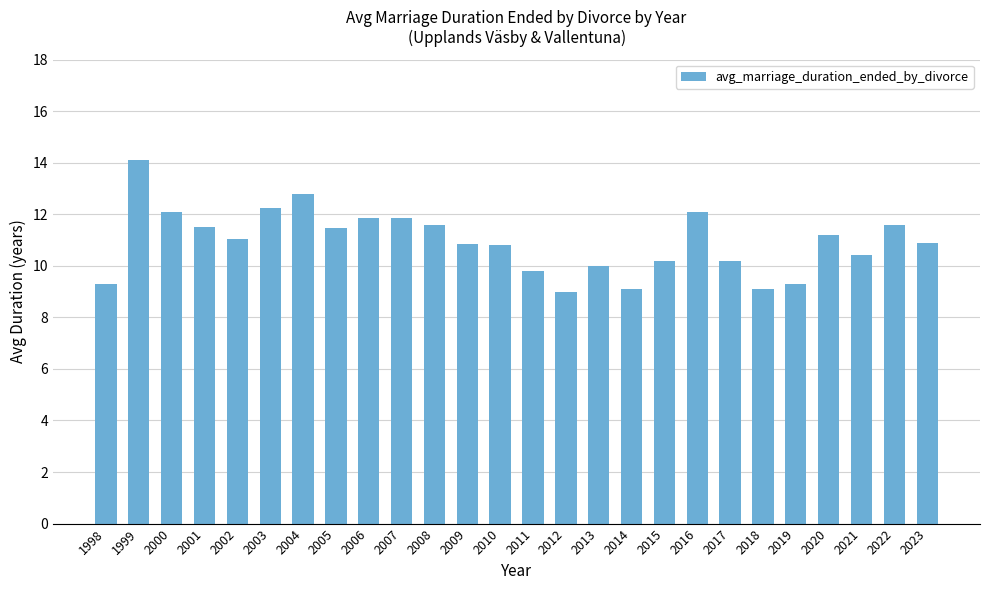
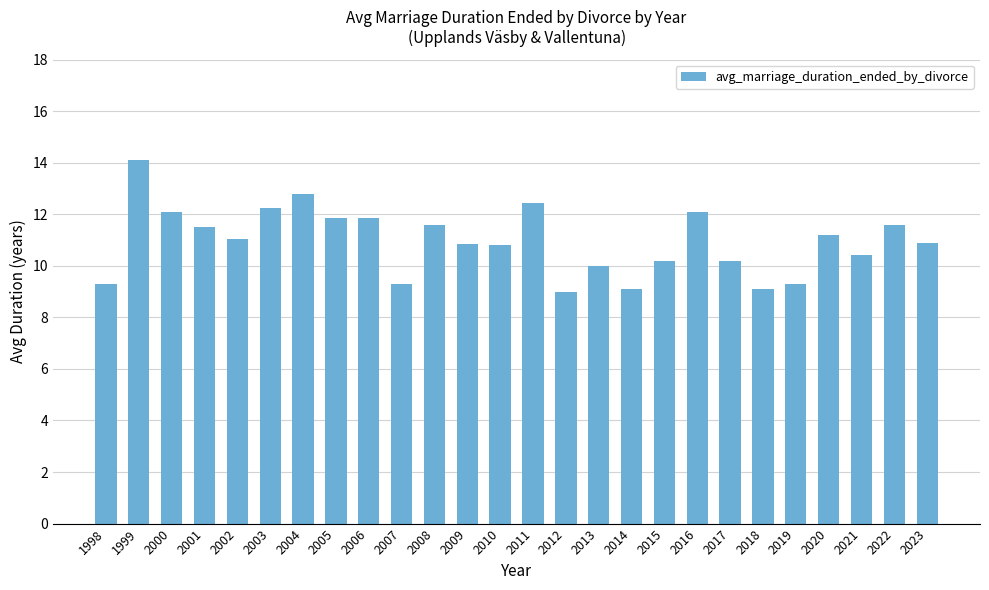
  {
    "1998": 9.3,
    "1999": 14.1,
    "2000": 12.1,
    "2001": 11.5,
    "2002": 11.1,
    "2003": 12.3,
    "2004": 12.8,
-   "2005": 11.5,
+   "2005": 11.9,
    "2006": 11.9,
-   "2007": 11.9,
+   "2007": 9.3,
    "2008": 11.6,
    "2009": 10.9,
    "2010": 10.8,
-   "2011": 9.8,
+   "2011": 12.5,
    "2012": 9.0,
    "2013": 10.0,
    "2014": 9.1,
    "2015": 10.2,
    "2016": 12.1,
    "2017": 10.2,
    "2018": 9.1,
    "2019": 9.3,
    "2020": 11.2,
    "2021": 10.4,
    "2022": 11.6,
    "2023": 10.9
  }
